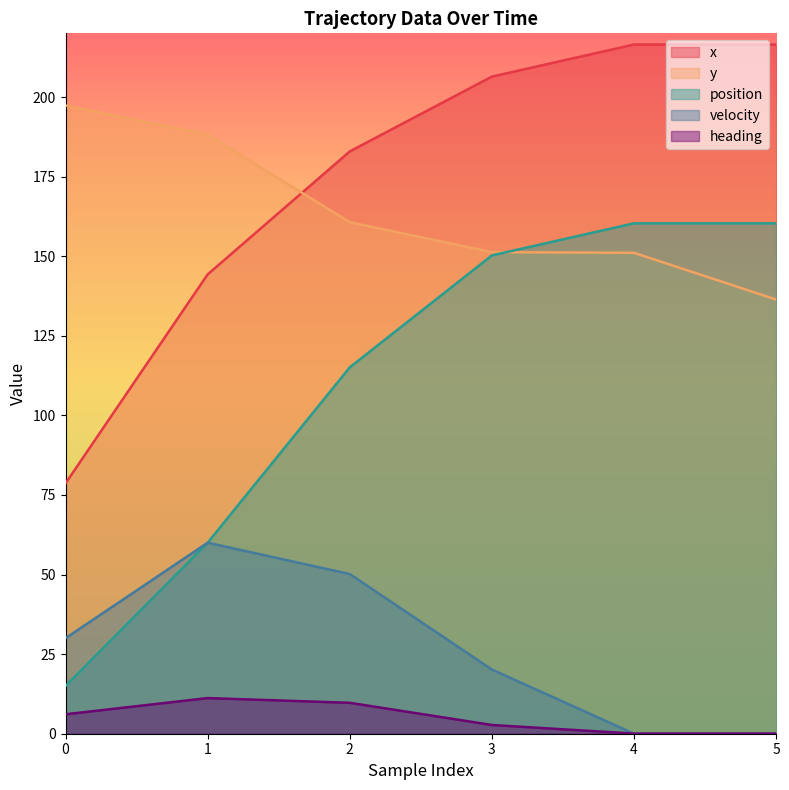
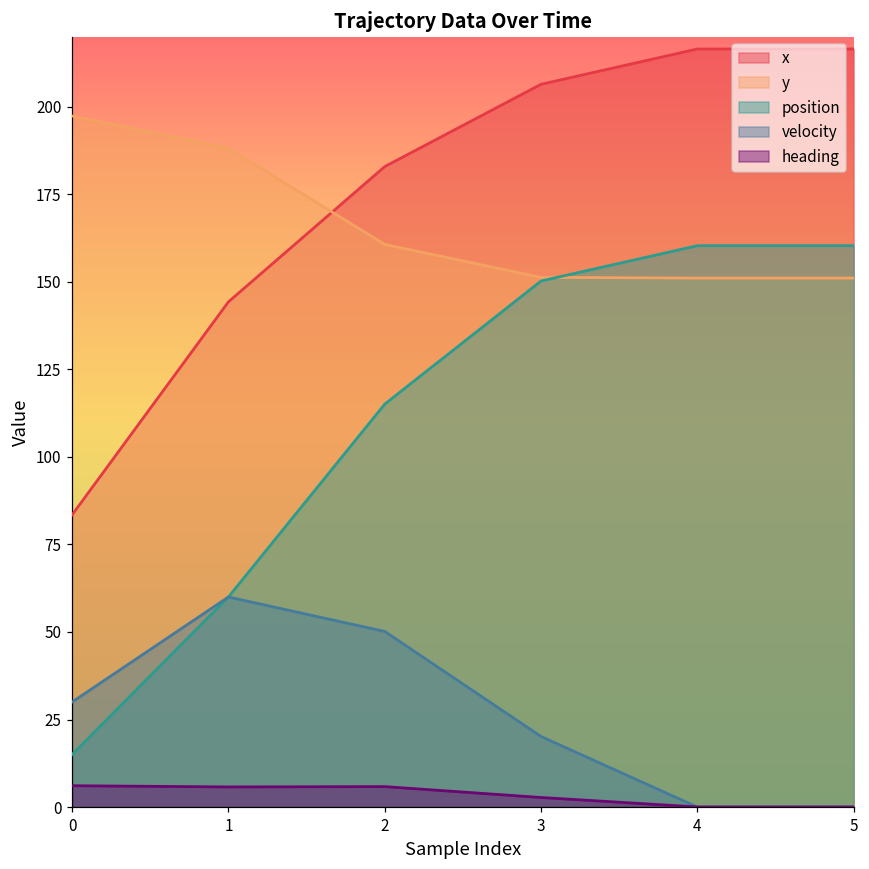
  {
    "x": {
-     "0": 79,
+     "0": 83,
      "1": 144,
      "2": 183,
      "3": 206,
      "4": 216,
      "5": 216
    },
    "y": {
      "0": 197,
      "1": 188,
      "2": 161,
      "3": 151,
      "4": 151,
-     "5": 136
+     "5": 151
    },
    "heading": {
      "0": 6,
-     "1": 11,
-     "2": 10,
+     "1": 6,
+     "2": 6,
      "3": 3
    }
  }
